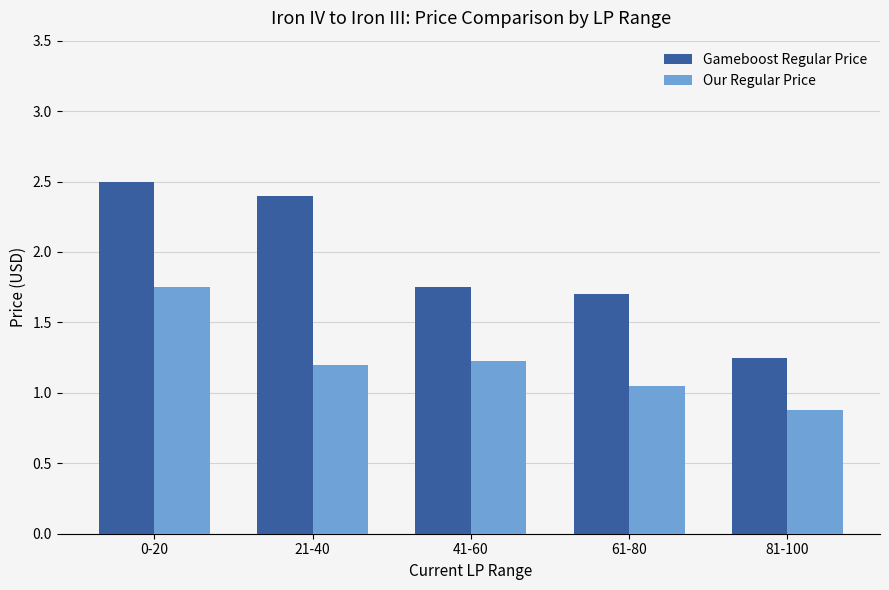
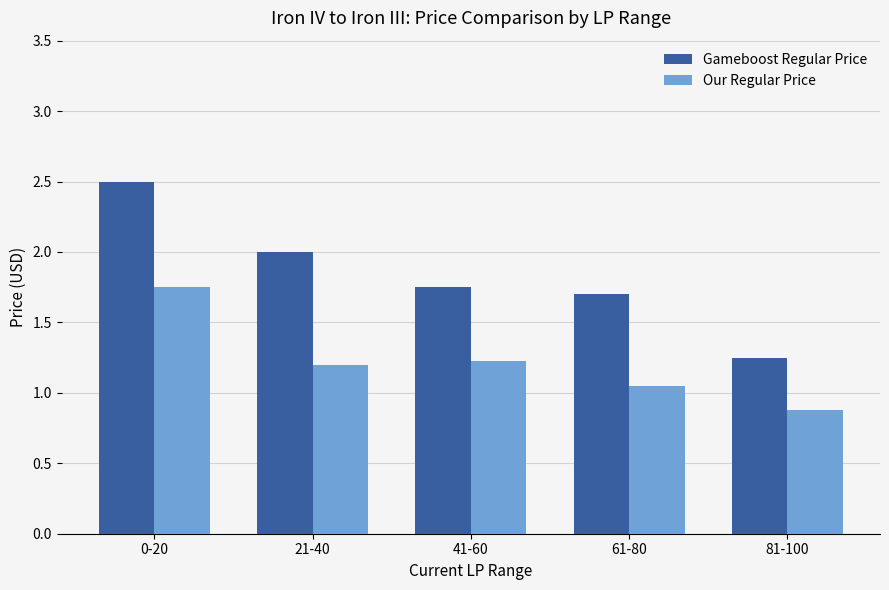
  {
    "Gameboost Regular Price": {
      "0-20": 2.5,
-     "21-40": 2.4,
+     "21-40": 2.0,
      "41-60": 1.75,
      "61-80": 1.7,
      "81-100": 1.25
    },
    "Our Regular Price": {
      "0-20": 1.75,
      "21-40": 1.2,
      "41-60": 1.23,
      "61-80": 1.05,
      "81-100": 0.88
    }
  }
